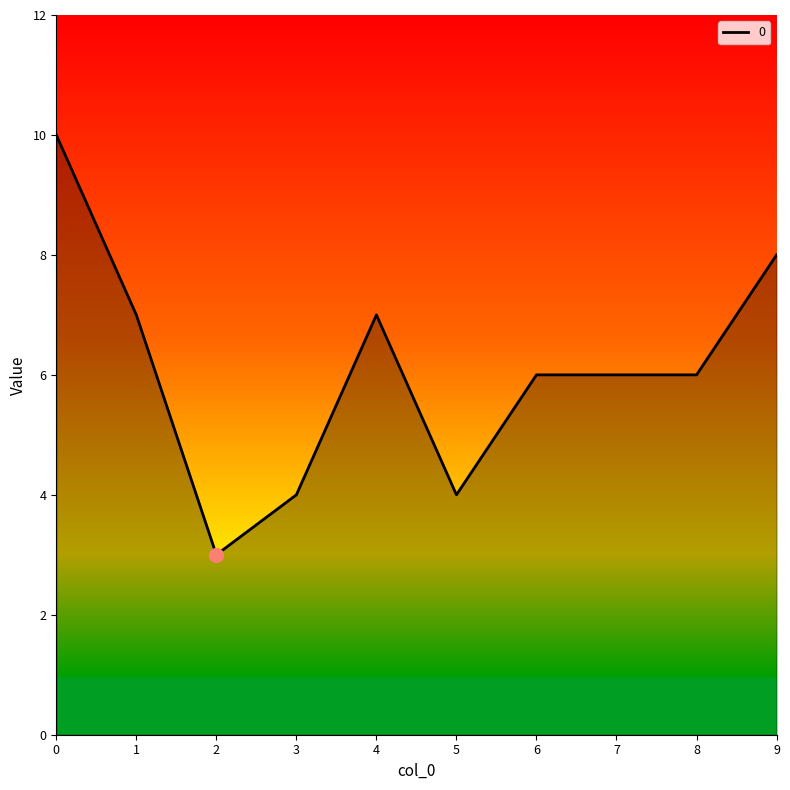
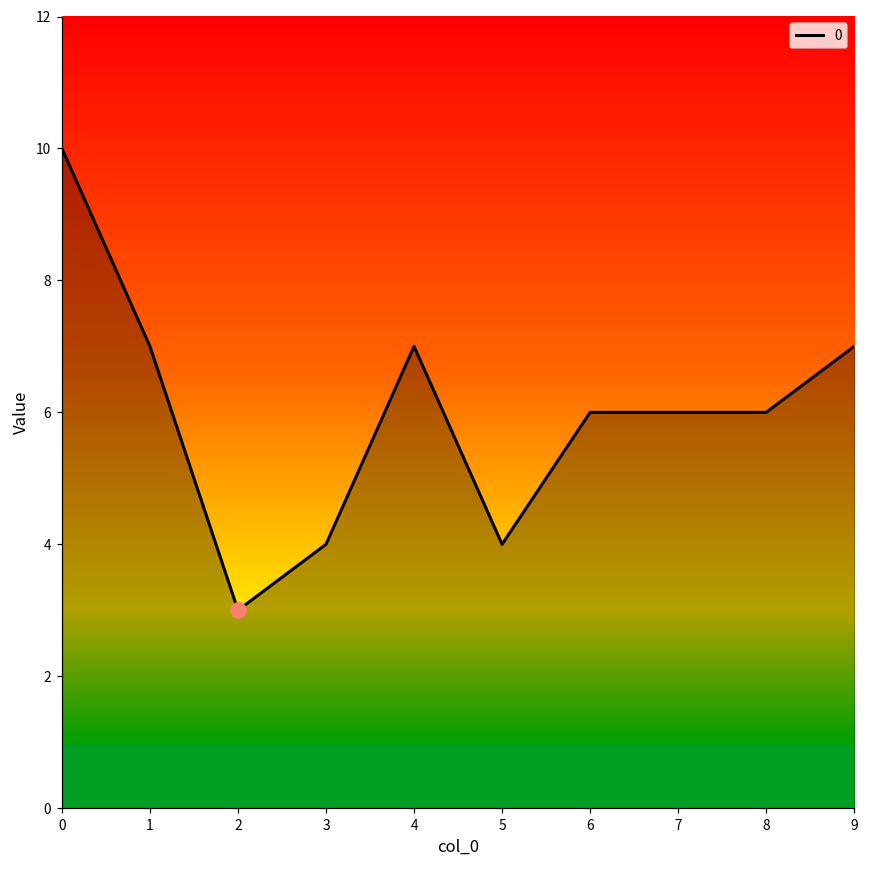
  {
    "0": {
      "0": 10,
      "1": 7,
      "3": 4,
      "4": 7,
      "5": 4,
      "6": 6,
      "7": 6,
      "8": 6,
-     "9": 8
+     "9": 7
    }
  }
